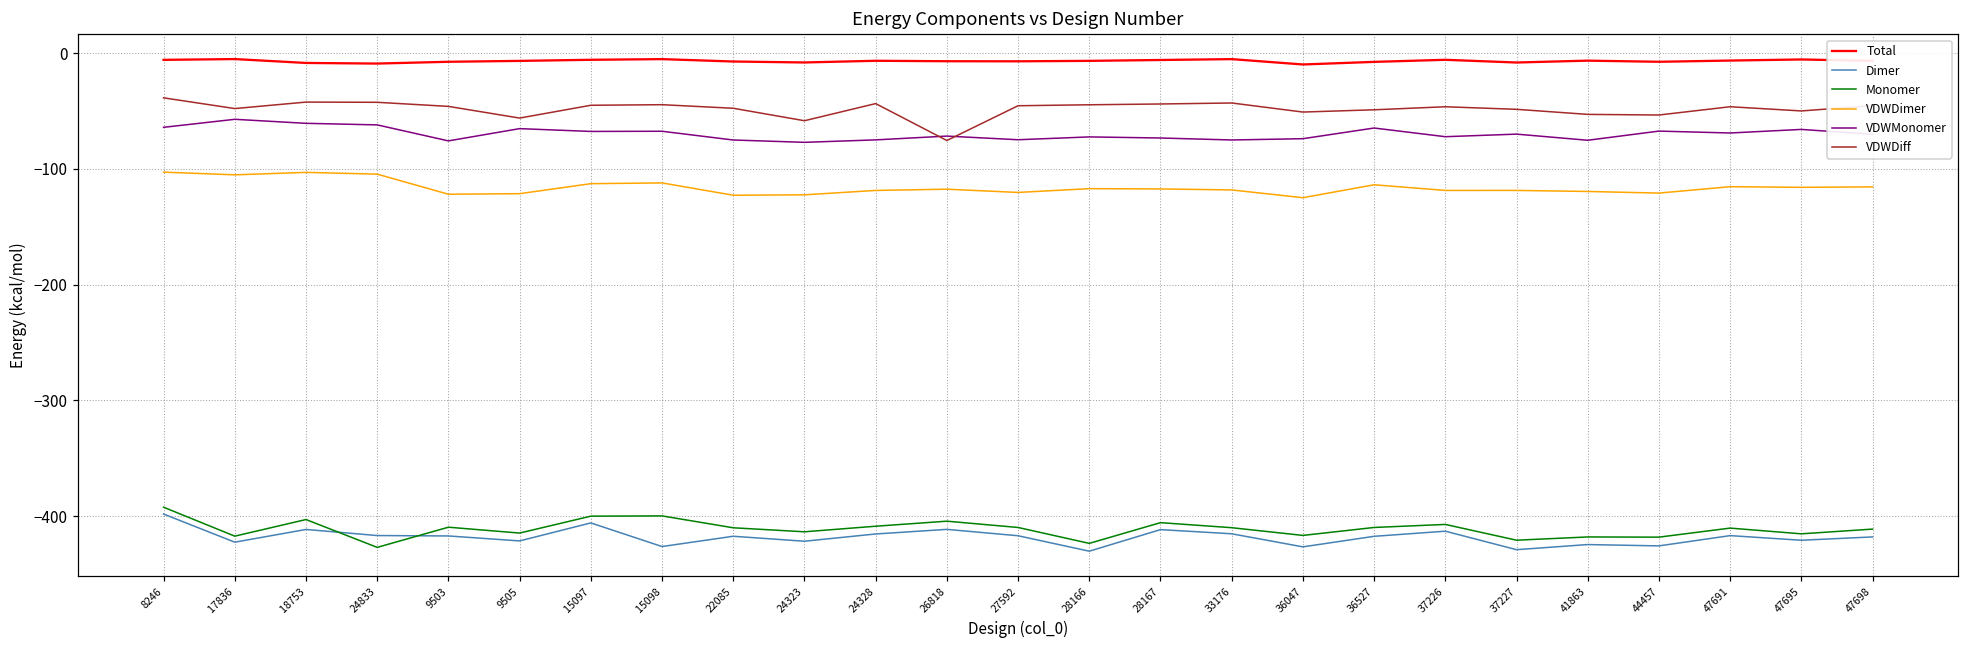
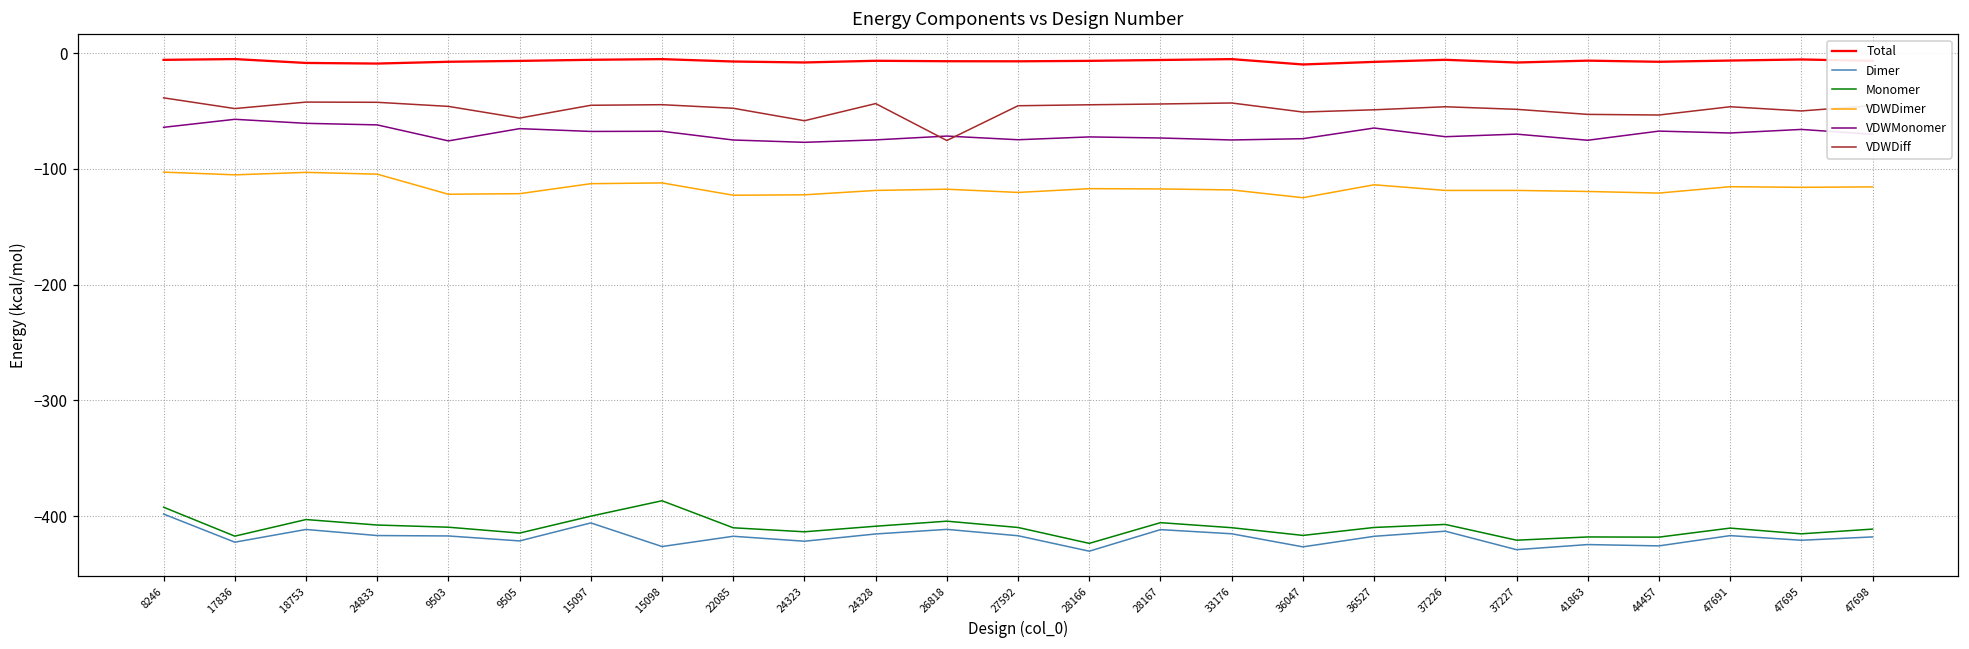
  {
    "Total": {
      "8246": -6,
      "17836": -5,
      "18753": -9,
      "24833": -9,
      "9503": -8,
      "9505": -7,
      "15097": -6,
      "15098": -5,
      "22085": -7,
      "24323": -8,
      "24328": -7,
      "26818": -7,
      "27592": -7,
      "28166": -7,
      "28167": -6,
      "33176": -5,
      "36047": -10,
      "36527": -8,
      "37226": -6,
      "37227": -8,
      "41863": -7,
      "44457": -8,
      "47691": -6,
      "47695": -6
    },
    "Dimer": {
      "8246": -398,
      "17836": -422,
      "18753": -411,
      "24833": -417,
      "9503": -417,
      "9505": -421,
      "15097": -406,
      "15098": -426,
      "22085": -417,
      "24323": -422,
      "24328": -415,
      "26818": -411,
      "27592": -417,
      "28166": -430,
      "28167": -411,
      "33176": -415,
      "36047": -426,
      "36527": -417,
      "37226": -413,
      "37227": -429,
      "41863": -424,
      "44457": -426,
      "47691": -417,
      "47695": -421,
      "47698": -418
    },
    "Monomer": {
      "8246": -392,
      "17836": -417,
      "18753": -403,
-     "24833": -427,
+     "24833": -408,
      "9503": -409,
      "9505": -414,
      "15097": -400,
-     "15098": -400,
+     "15098": -387,
      "22085": -410,
      "24323": -413,
      "24328": -409,
      "26818": -404,
      "27592": -410,
      "28166": -423,
      "28167": -405,
      "33176": -410,
      "36047": -416,
      "36527": -410,
      "37226": -407,
      "37227": -421,
      "41863": -418,
      "44457": -418,
      "47691": -410,
      "47695": -415,
      "47698": -411
    },
    "VDWDimer": {
      "8246": -103,
      "17836": -105,
      "18753": -103,
      "24833": -105,
      "9503": -122,
      "9505": -121,
      "15097": -113,
      "15098": -112,
      "22085": -123,
      "24323": -122,
      "24328": -119,
      "26818": -118,
      "27592": -120,
      "28166": -117,
      "28167": -117,
      "33176": -118,
      "36047": -125,
      "36527": -114,
      "37226": -119,
      "37227": -119,
      "41863": -120,
      "44457": -121,
      "47691": -115,
      "47695": -116,
      "47698": -116
    },
    "VDWMonomer": {
      "8246": -64,
      "17836": -57,
      "18753": -61,
      "24833": -62,
      "9503": -76,
      "9505": -65,
      "15097": -68,
      "15098": -68,
      "22085": -75,
      "24323": -77,
      "24328": -75,
      "26818": -72,
      "27592": -75,
      "28166": -72,
      "28167": -73,
      "33176": -75,
      "36047": -74,
      "36527": -65,
      "37226": -72,
      "37227": -70,
      "41863": -75,
      "44457": -67,
      "47691": -69,
      "47695": -66
    },
    "VDWDiff": {
      "8246": -39,
      "17836": -48,
      "18753": -42,
      "24833": -43,
      "9503": -46,
      "9505": -56,
      "15097": -45,
      "15098": -45,
      "22085": -48,
      "24323": -58,
      "24328": -44,
      "26818": -76,
      "27592": -46,
      "28166": -45,
      "28167": -44,
      "33176": -43,
      "36047": -51,
      "36527": -49,
      "37226": -46,
      "37227": -49,
      "41863": -53,
      "44457": -54,
      "47691": -46,
      "47695": -50
    }
  }
